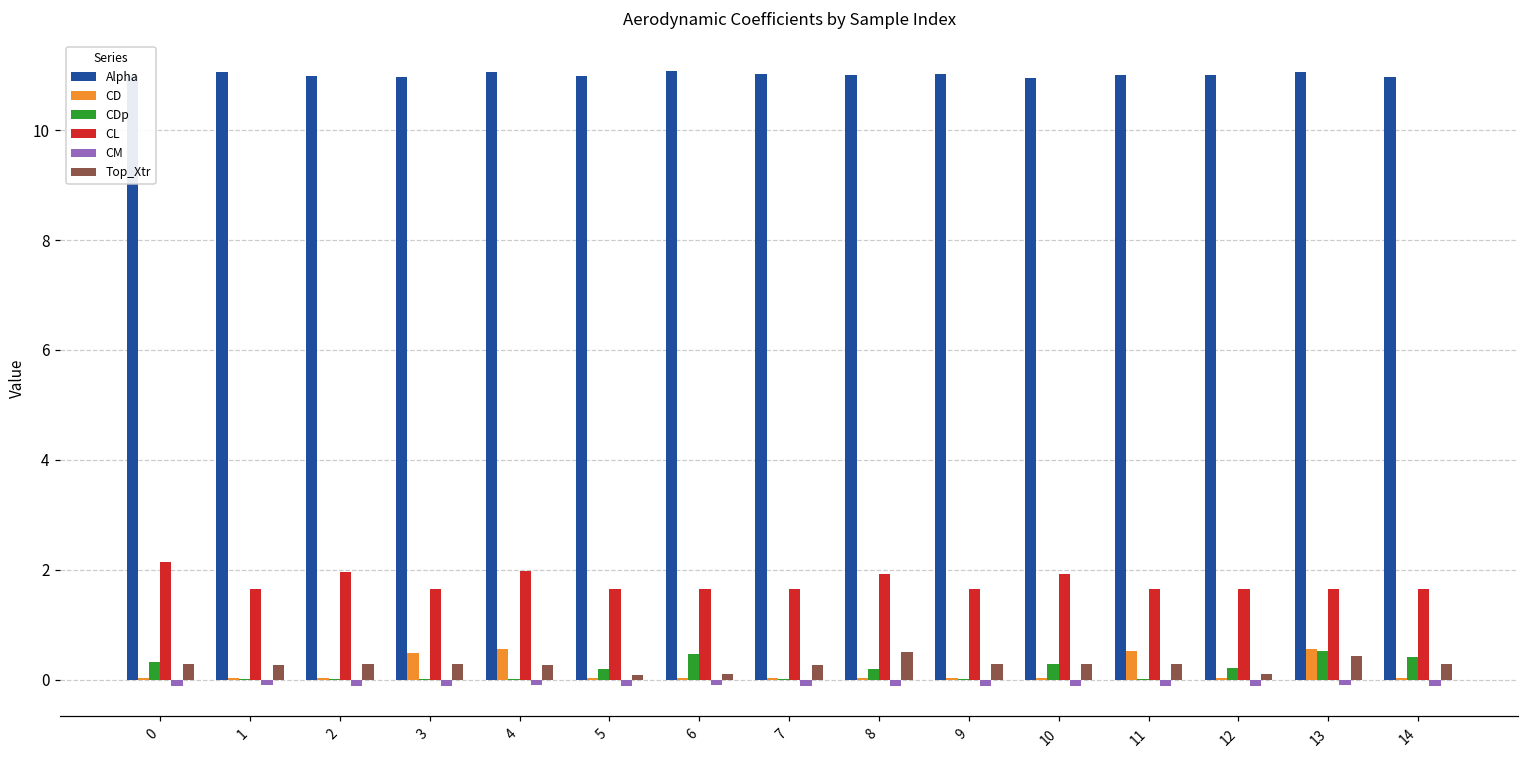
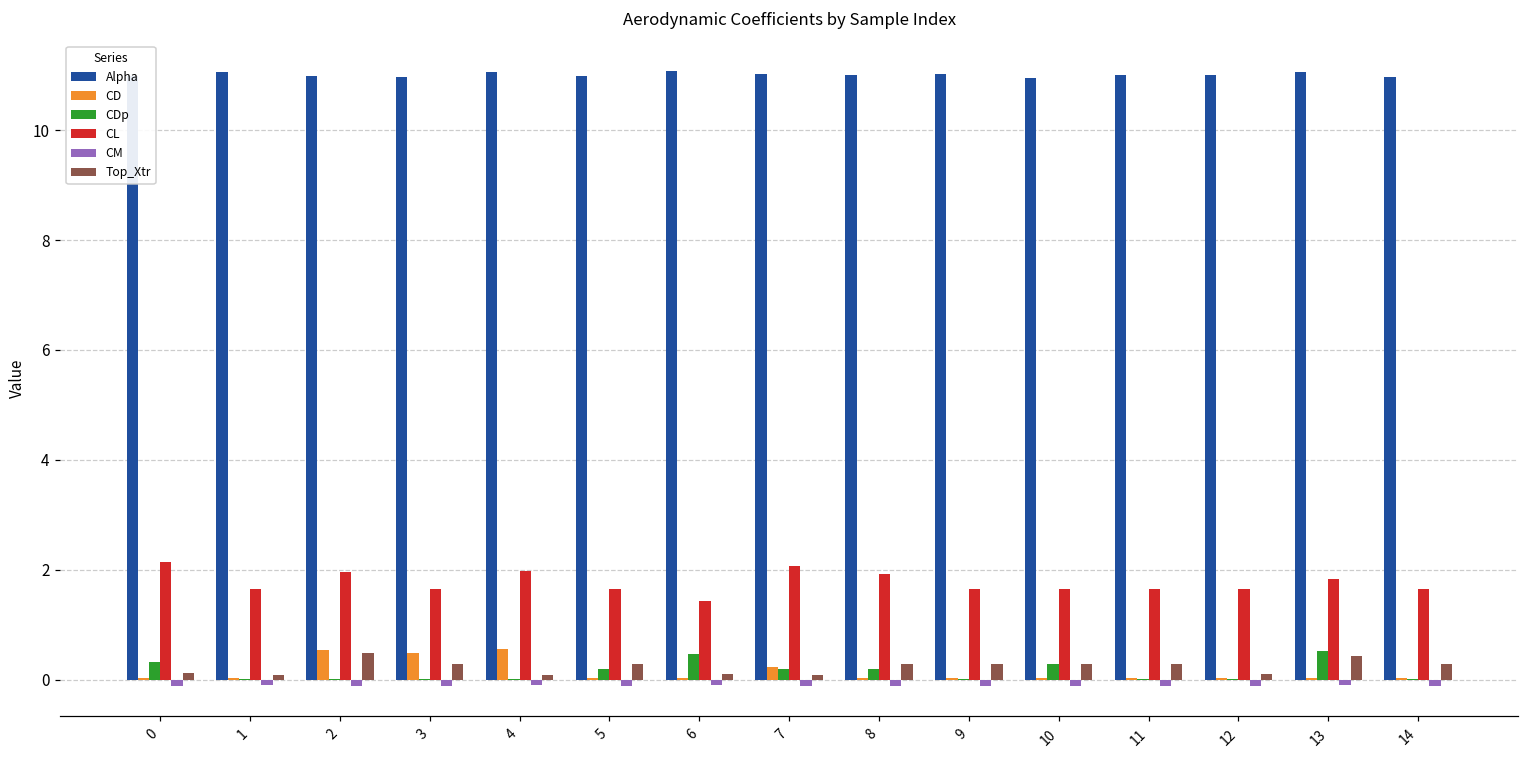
  {
    "Alpha": {
      "1": 11.1,
      "2": 11.0,
      "3": 11.0,
      "4": 11.1,
      "5": 11.0,
      "6": 11.1,
      "7": 11.0,
      "8": 11.0,
      "9": 11.0,
      "10": 11.0,
      "11": 11.0,
      "12": 11.0,
      "13": 11.1,
      "14": 11.0
    },
    "CD": {
-     "2": 0.0,
+     "2": 0.5,
      "3": 0.5,
      "4": 0.6,
-     "7": 0.0,
-     "11": 0.5,
-     "13": 0.6
+     "7": 0.2,
+     "11": 0.0,
+     "13": 0.0
    },
    "CDp": {
      "0": 0.3,
      "5": 0.2,
      "6": 0.5,
-     "7": 0.0,
+     "7": 0.2,
      "8": 0.2,
      "10": 0.3,
-     "12": 0.2,
+     "12": 0.0,
      "13": 0.5,
-     "14": 0.4
+     "14": 0.0
    },
    "CL": {
      "0": 2.1,
      "1": 1.7,
      "2": 2.0,
      "3": 1.7,
      "4": 2.0,
      "5": 1.7,
-     "6": 1.7,
-     "7": 1.7,
+     "6": 1.4,
+     "7": 2.1,
      "8": 1.9,
      "9": 1.7,
-     "10": 1.9,
+     "10": 1.7,
      "11": 1.7,
      "12": 1.7,
-     "13": 1.7,
+     "13": 1.8,
      "14": 1.7
    },
    "CM": {
      "0": -0.1,
      "1": -0.1,
      "2": -0.1,
      "3": -0.1,
      "4": -0.1,
      "5": -0.1,
      "6": -0.1,
      "7": -0.1,
      "8": -0.1,
      "9": -0.1,
      "10": -0.1,
      "11": -0.1,
      "12": -0.1,
      "13": -0.1,
      "14": -0.1
    },
    "Top_Xtr": {
-     "0": 0.3,
-     "1": 0.3,
-     "2": 0.3,
+     "0": 0.1,
+     "1": 0.1,
+     "2": 0.5,
      "3": 0.3,
-     "4": 0.3,
-     "5": 0.1,
+     "4": 0.1,
+     "5": 0.3,
      "6": 0.1,
-     "7": 0.3,
-     "8": 0.5,
+     "7": 0.1,
+     "8": 0.3,
      "9": 0.3,
      "10": 0.3,
      "11": 0.3,
      "12": 0.1,
      "13": 0.4,
      "14": 0.3
    }
  }
